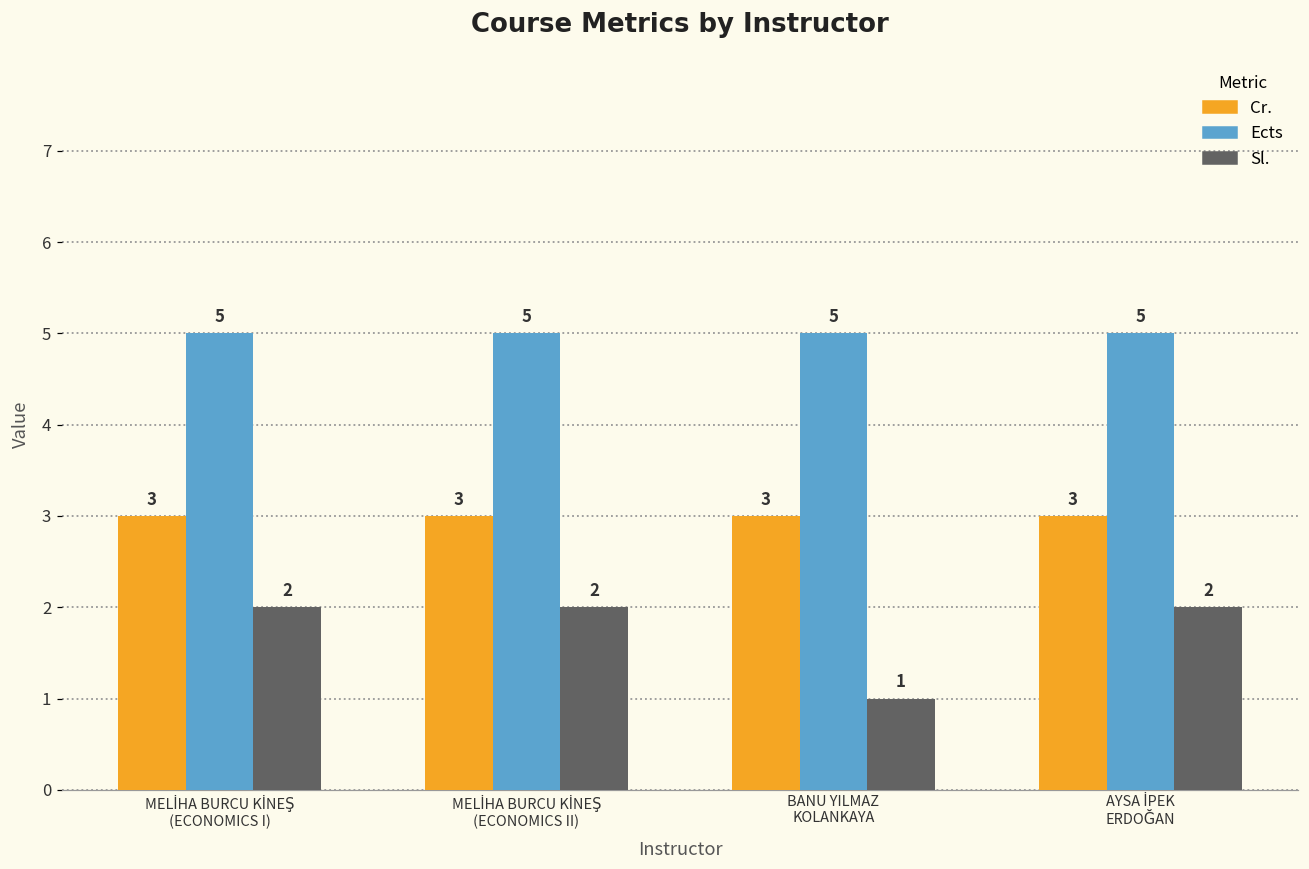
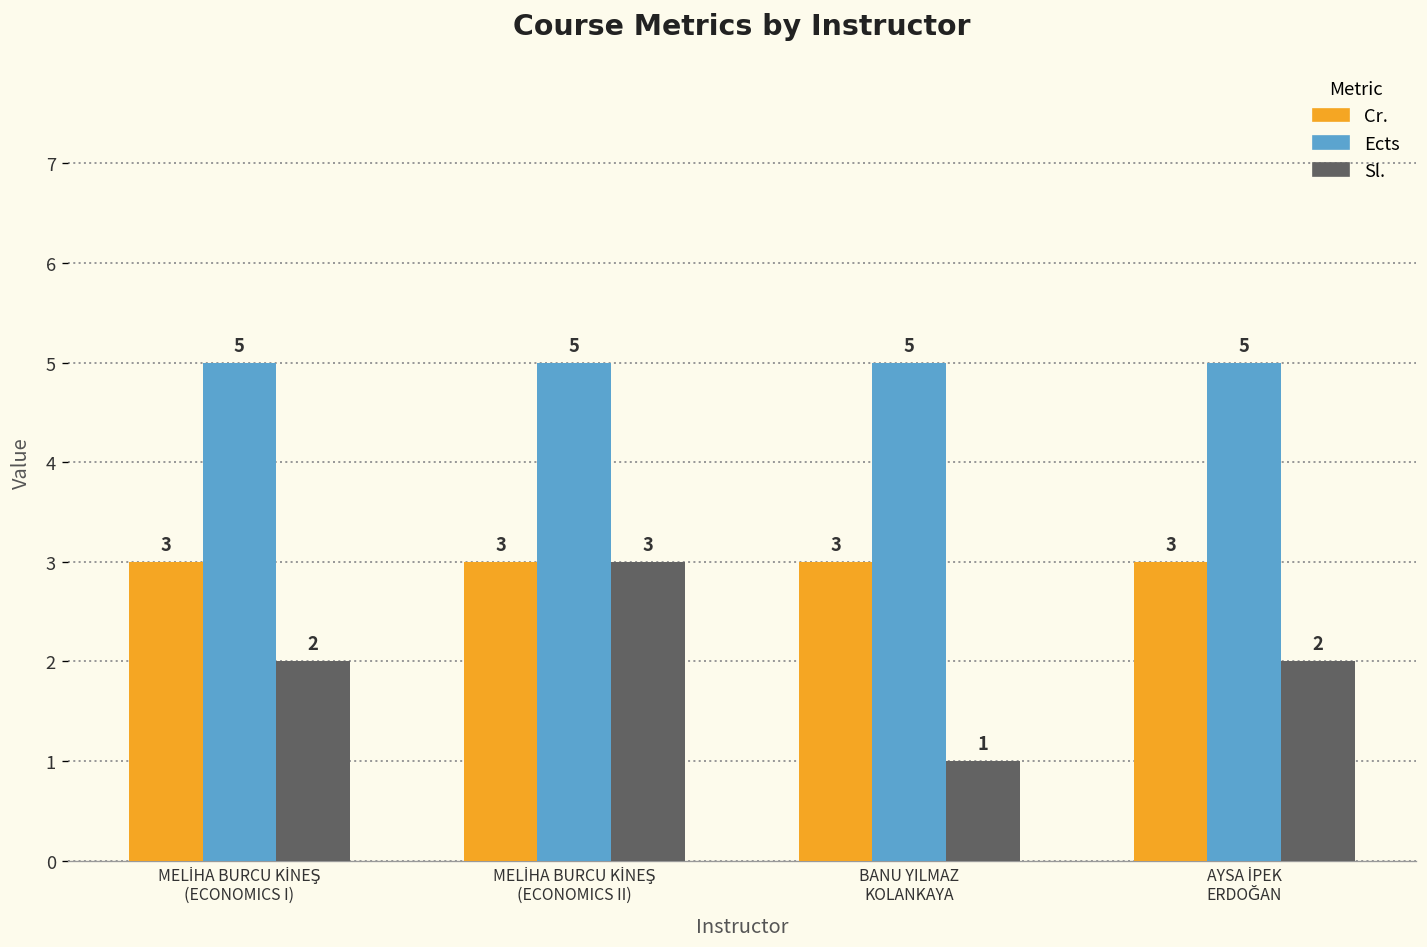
  {
    "Cr.": {
      "MELİHA BURCU KİNEŞ (ECONOMICS I)": 3,
      "MELİHA BURCU KİNEŞ (ECONOMICS II)": 3,
      "BANU YILMAZ KOLANKAYA": 3,
      "AYSA İPEK ERDOĞAN": 3
    },
    "Ects": {
      "MELİHA BURCU KİNEŞ (ECONOMICS I)": 5,
      "MELİHA BURCU KİNEŞ (ECONOMICS II)": 5,
      "BANU YILMAZ KOLANKAYA": 5,
      "AYSA İPEK ERDOĞAN": 5
    },
    "Sl.": {
      "MELİHA BURCU KİNEŞ (ECONOMICS I)": 2,
-     "MELİHA BURCU KİNEŞ (ECONOMICS II)": 2,
+     "MELİHA BURCU KİNEŞ (ECONOMICS II)": 3,
      "BANU YILMAZ KOLANKAYA": 1,
      "AYSA İPEK ERDOĞAN": 2
    }
  }
